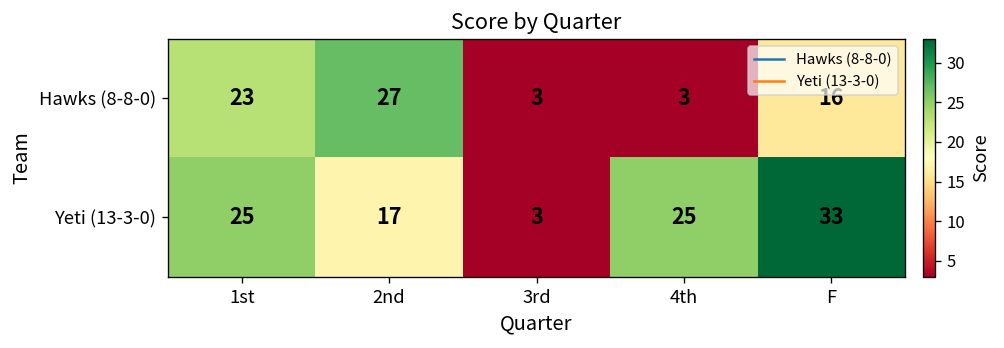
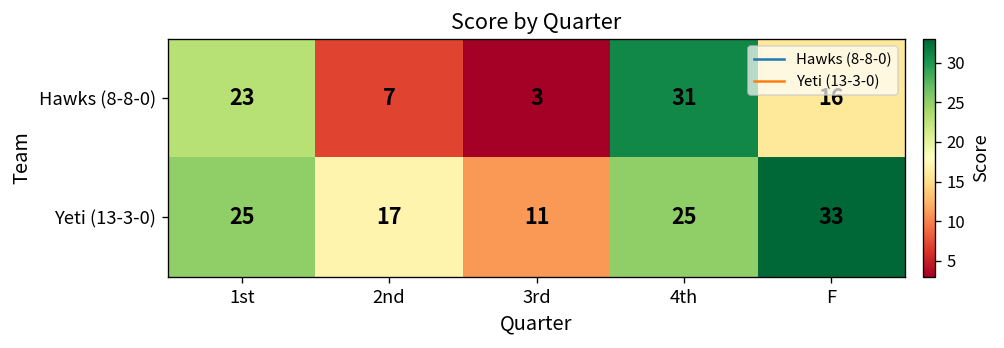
  {
    "Hawks (8-8-0)": {
      "1st": 23,
-     "2nd": 27,
+     "2nd": 7,
      "3rd": 3,
-     "4th": 3
+     "4th": 31
    },
    "Yeti (13-3-0)": {
      "1st": 25,
      "2nd": 17,
-     "3rd": 3,
+     "3rd": 11,
      "4th": 25,
      "F": 33
    }
  }
